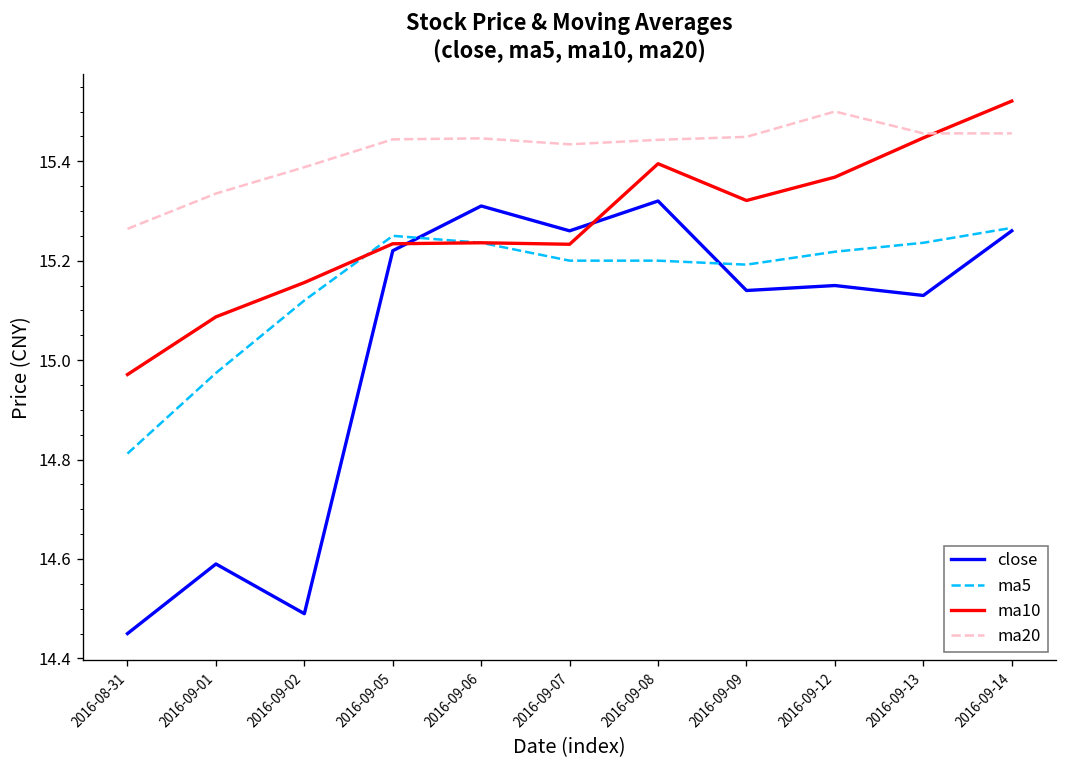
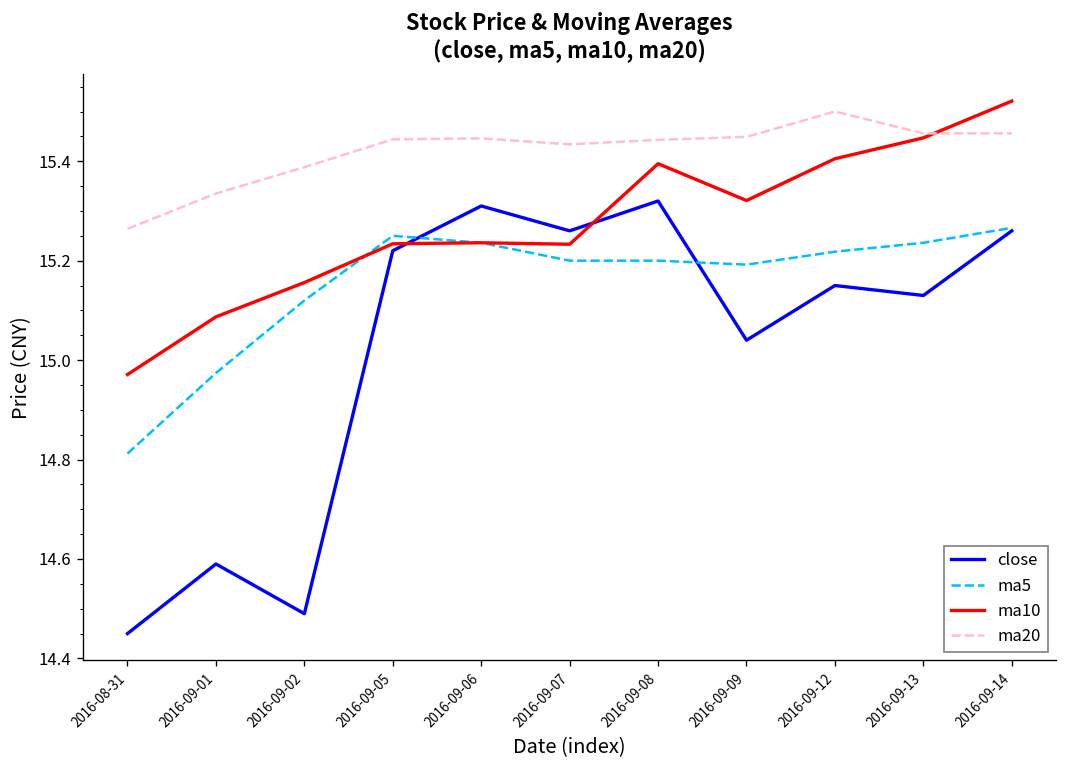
  {
    "close": {
      "2016-08-31": 14.45,
      "2016-09-01": 14.59,
      "2016-09-02": 14.49,
      "2016-09-05": 15.22,
      "2016-09-06": 15.31,
      "2016-09-07": 15.26,
      "2016-09-08": 15.32,
-     "2016-09-09": 15.14,
+     "2016-09-09": 15.04,
      "2016-09-12": 15.15,
      "2016-09-13": 15.13
    },
    "ma5": {
      "2016-08-31": 14.81,
      "2016-09-01": 14.97,
      "2016-09-02": 15.12,
      "2016-09-05": 15.25,
      "2016-09-07": 15.20,
      "2016-09-08": 15.20,
      "2016-09-09": 15.19,
      "2016-09-12": 15.22,
      "2016-09-13": 15.24
    },
    "ma10": {
      "2016-08-31": 14.97,
      "2016-09-01": 15.09,
      "2016-09-02": 15.16,
      "2016-09-05": 15.23,
      "2016-09-07": 15.23,
      "2016-09-08": 15.40,
      "2016-09-09": 15.32,
-     "2016-09-12": 15.37,
+     "2016-09-12": 15.41,
      "2016-09-13": 15.45,
      "2016-09-14": 15.52
    },
    "ma20": {
      "2016-08-31": 15.26,
      "2016-09-01": 15.34,
      "2016-09-02": 15.39,
      "2016-09-05": 15.44,
      "2016-09-06": 15.45,
      "2016-09-07": 15.43,
      "2016-09-08": 15.44,
      "2016-09-09": 15.45,
      "2016-09-12": 15.50,
      "2016-09-13": 15.46,
      "2016-09-14": 15.46
    }
  }
